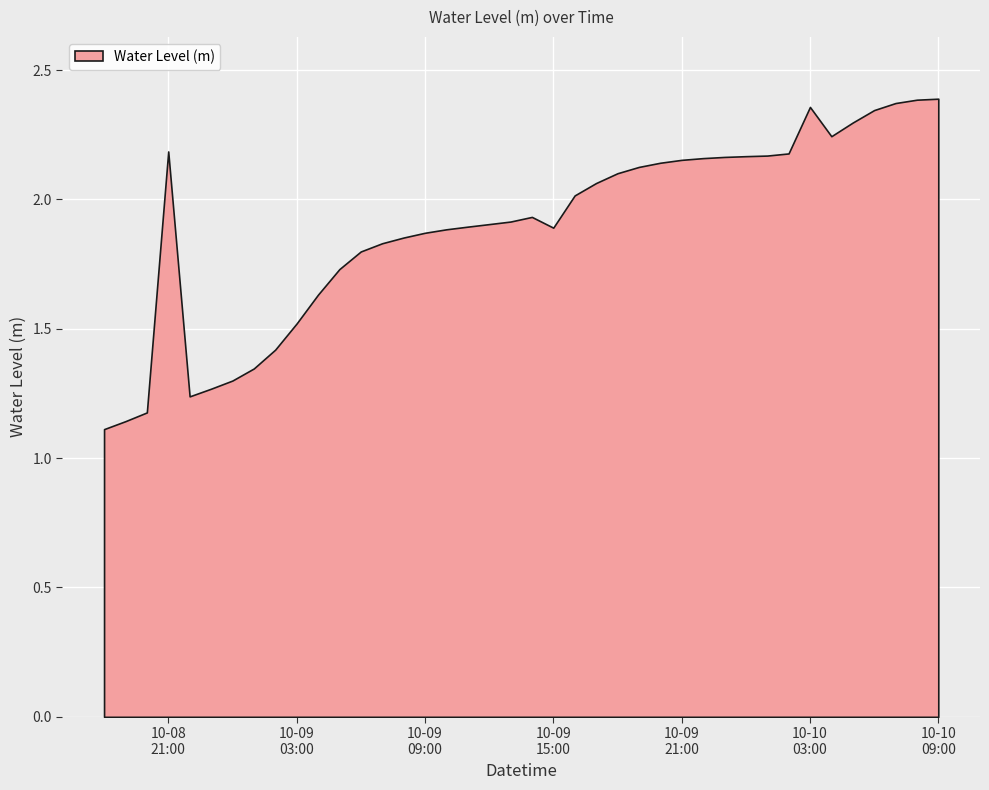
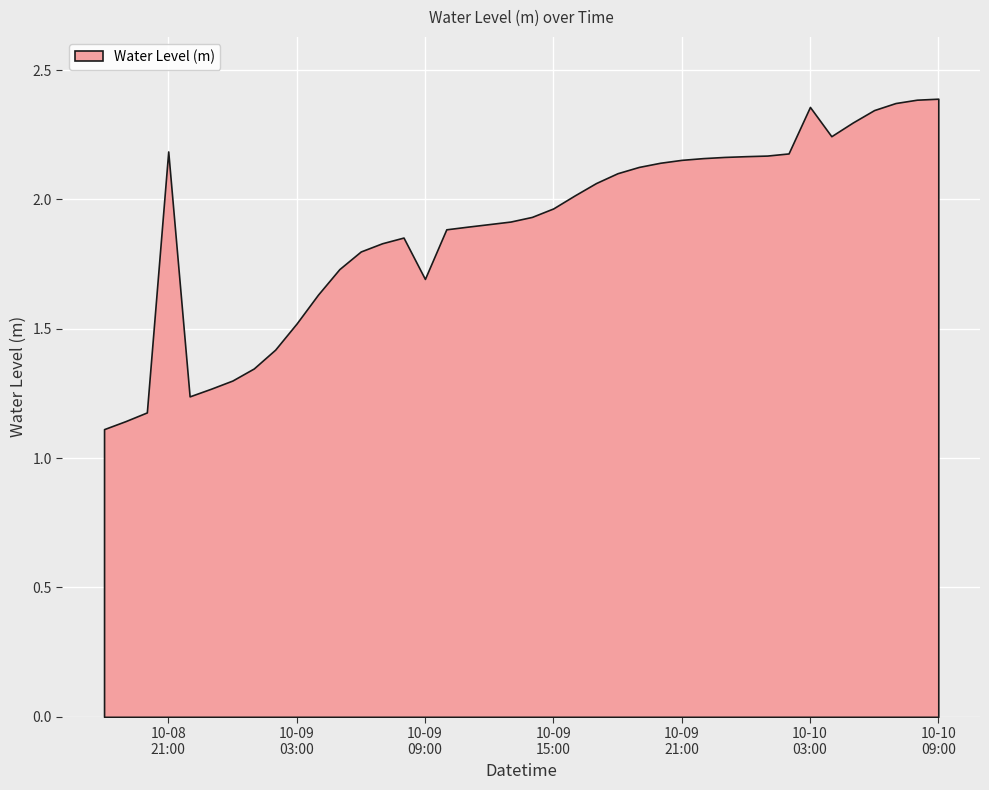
  {
    "10-08 21:00": 2.19,
    "10-09 03:00": 1.52,
-   "10-09 09:00": 1.87,
-   "10-09 15:00": 1.89,
+   "10-09 09:00": 1.69,
+   "10-09 15:00": 1.97,
    "10-09 21:00": 2.15,
    "10-10 03:00": 2.36,
    "10-10 09:00": 2.39
  }
